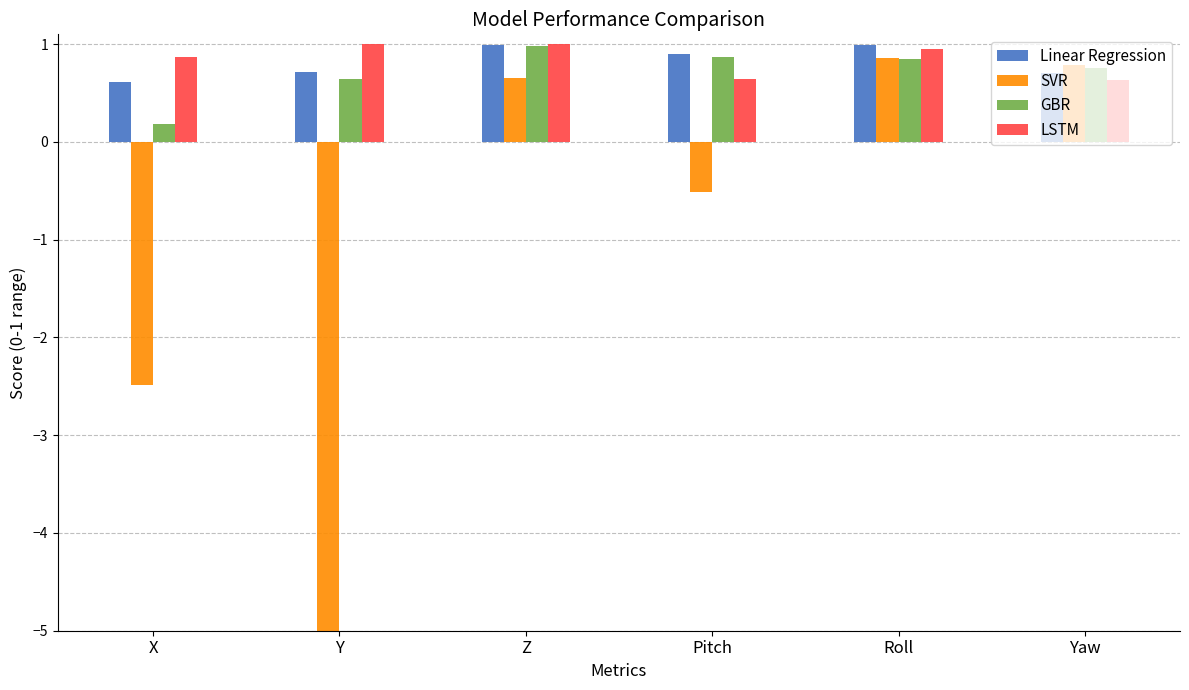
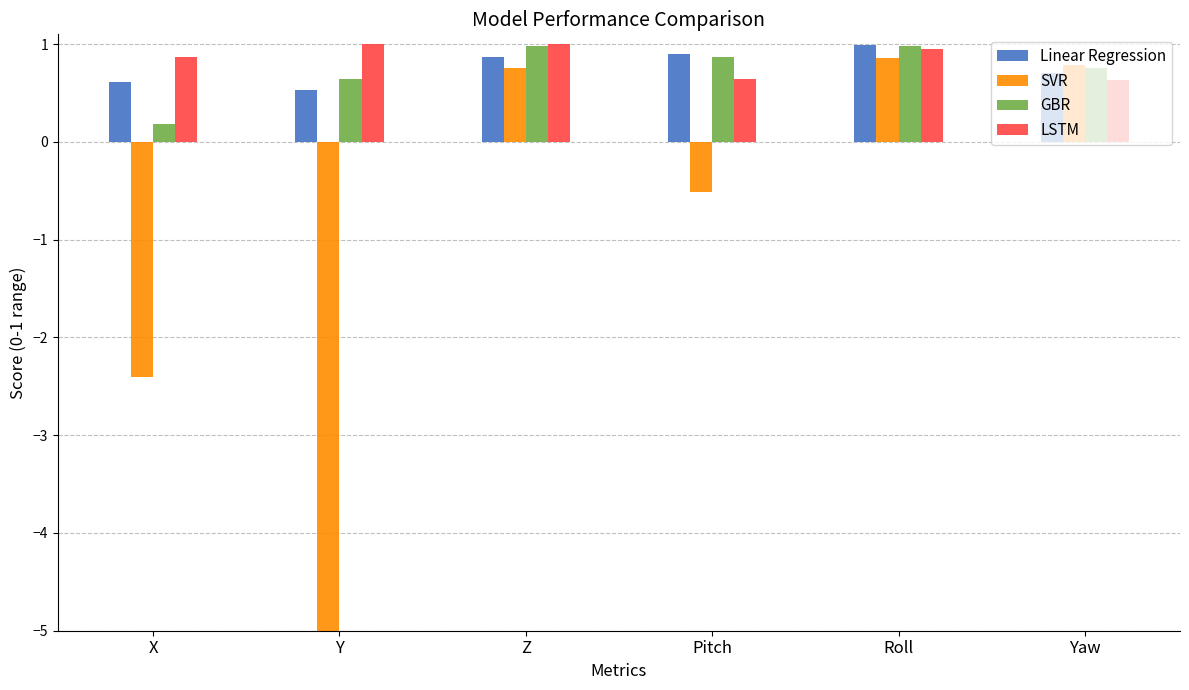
  {
    "Linear Regression": {
      "X": 0.6,
-     "Y": 0.7,
-     "Z": 1.0,
+     "Y": 0.5,
+     "Z": 0.9,
      "Pitch": 0.9,
      "Roll": 1.0
    },
    "SVR": {
-     "X": -2.5,
-     "Z": 0.6,
+     "X": -2.4,
+     "Z": 0.8,
      "Pitch": -0.5,
      "Roll": 0.9
    },
    "GBR": {
      "X": 0.2,
      "Y": 0.6,
      "Z": 1.0,
      "Pitch": 0.9,
-     "Roll": 0.8
+     "Roll": 1.0
    },
    "LSTM": {
      "X": 0.9,
      "Y": 1.0,
      "Z": 1.0,
      "Pitch": 0.6,
      "Roll": 1.0
    }
  }
